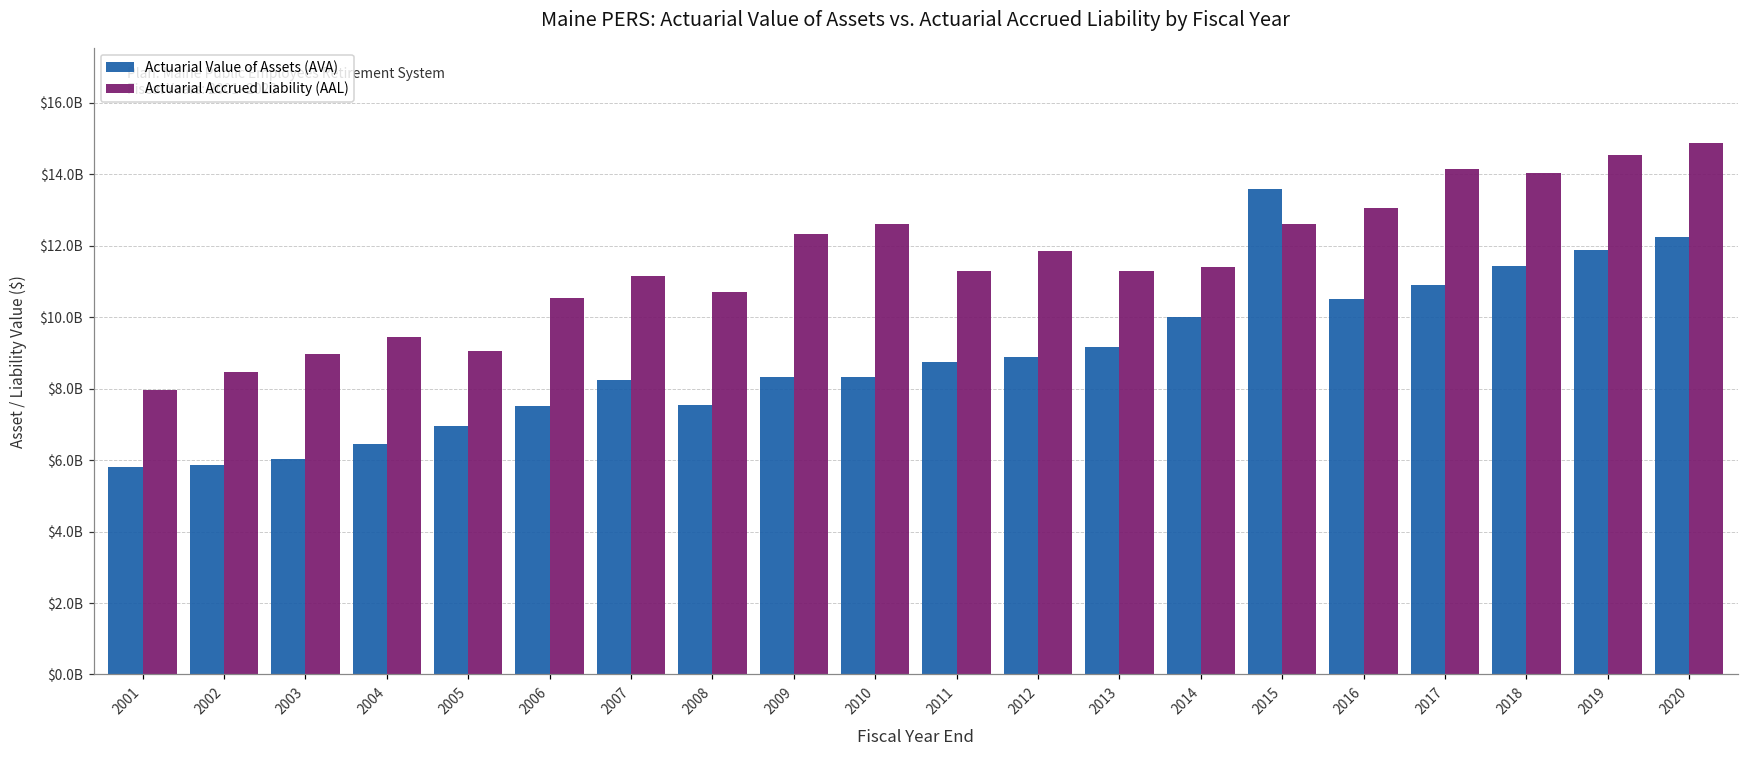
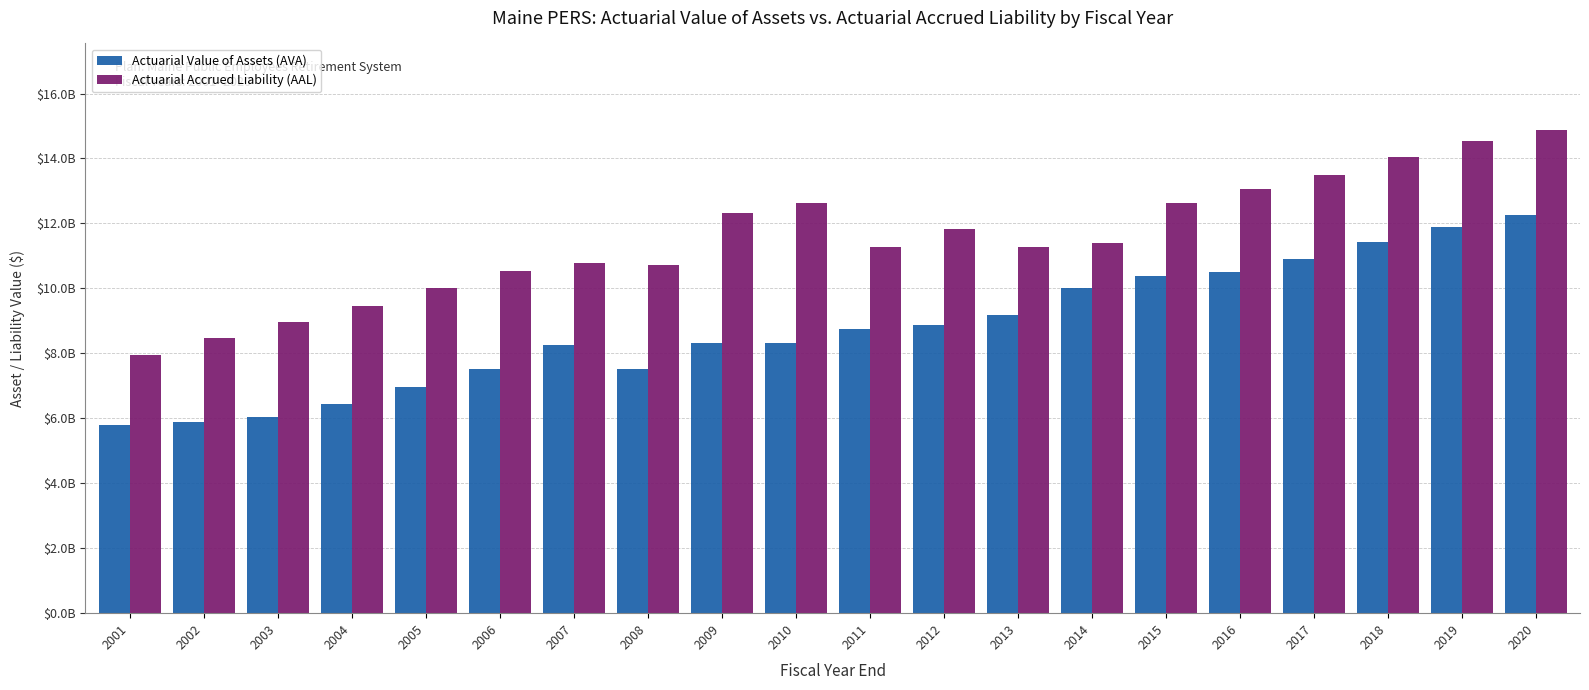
  {
    "Actuarial Value of Assets (AVA)": {
      "2001": "$5800000000",
      "2002": "$5900000000",
      "2003": "$6000000000",
      "2004": "$6500000000",
      "2005": "$7000000000",
      "2006": "$7500000000",
      "2007": "$8200000000",
      "2008": "$7500000000",
      "2009": "$8300000000",
      "2010": "$8300000000",
      "2011": "$8700000000",
      "2012": "$8900000000",
      "2013": "$9200000000",
      "2014": "$10000000000",
-     "2015": "$13600000000",
+     "2015": "$10400000000",
      "2016": "$10500000000",
      "2017": "$10900000000",
      "2018": "$11400000000",
      "2019": "$11900000000",
      "2020": "$12200000000"
    },
    "Actuarial Accrued Liability (AAL)": {
      "2001": "$8000000000",
      "2002": "$8500000000",
      "2003": "$9000000000",
      "2004": "$9400000000",
-     "2005": "$9000000000",
+     "2005": "$10000000000",
      "2006": "$10500000000",
-     "2007": "$11200000000",
+     "2007": "$10800000000",
      "2008": "$10700000000",
      "2009": "$12300000000",
      "2010": "$12600000000",
      "2011": "$11300000000",
      "2012": "$11800000000",
      "2013": "$11300000000",
      "2014": "$11400000000",
      "2015": "$12600000000",
      "2016": "$13100000000",
-     "2017": "$14200000000",
+     "2017": "$13500000000",
      "2018": "$14000000000",
      "2019": "$14500000000",
      "2020": "$14900000000"
    }
  }
